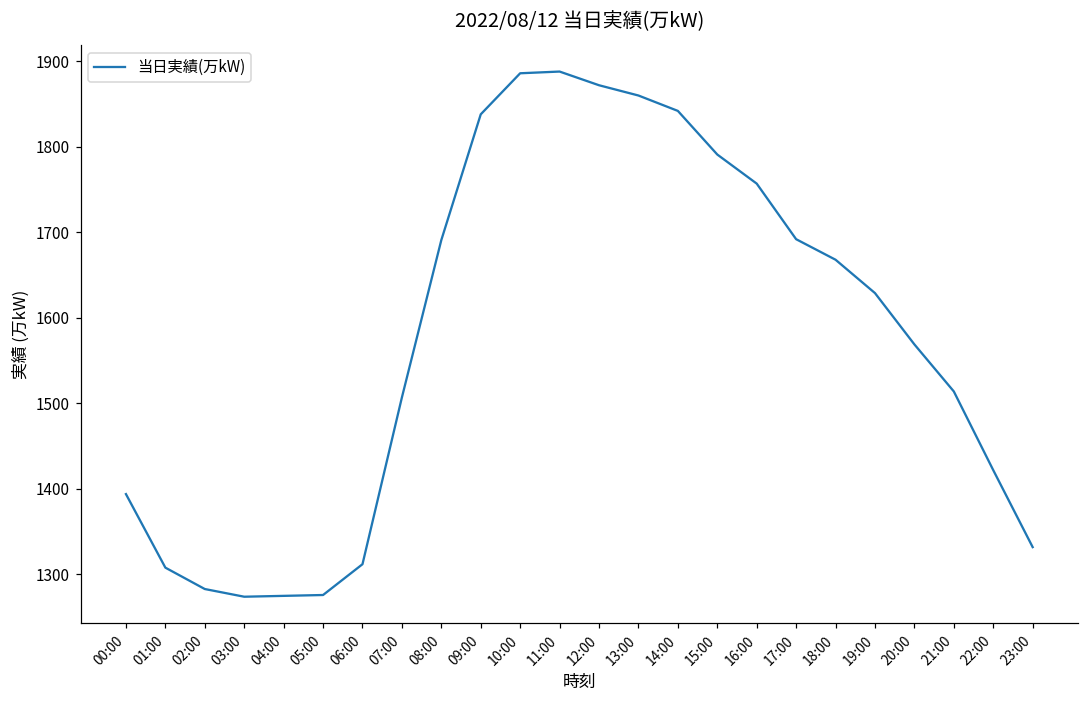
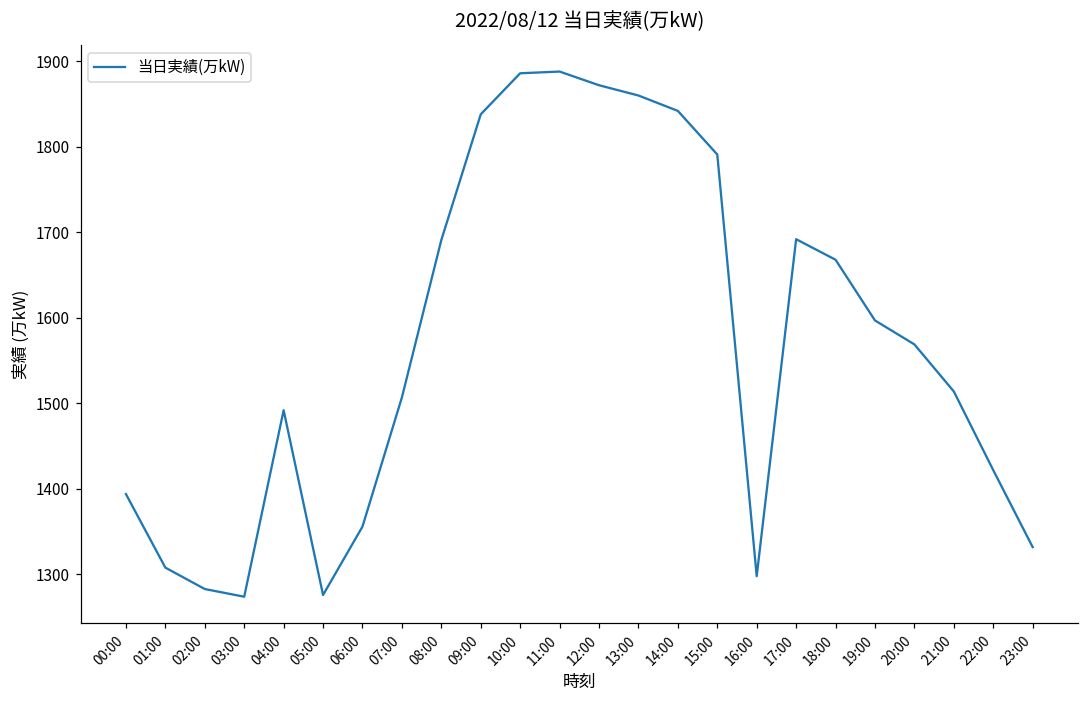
  {
    "00:00": 1390,
    "01:00": 1310,
    "02:00": 1280,
    "03:00": 1270,
-   "04:00": 1280,
+   "04:00": 1490,
    "05:00": 1280,
-   "06:00": 1310,
+   "06:00": 1360,
    "07:00": 1510,
    "08:00": 1690,
    "09:00": 1840,
    "10:00": 1890,
    "11:00": 1890,
    "12:00": 1870,
    "13:00": 1860,
    "14:00": 1840,
    "15:00": 1790,
-   "16:00": 1760,
+   "16:00": 1300,
    "17:00": 1690,
    "18:00": 1670,
-   "19:00": 1630,
+   "19:00": 1600,
    "20:00": 1570,
    "21:00": 1510,
    "22:00": 1420,
    "23:00": 1330
  }
